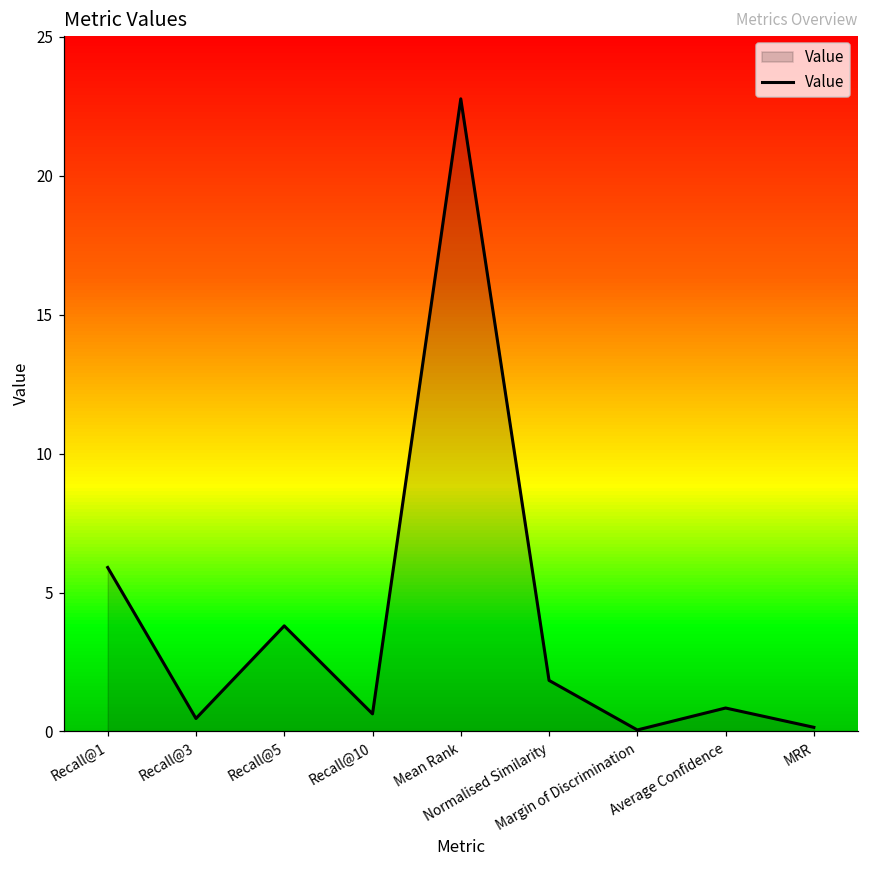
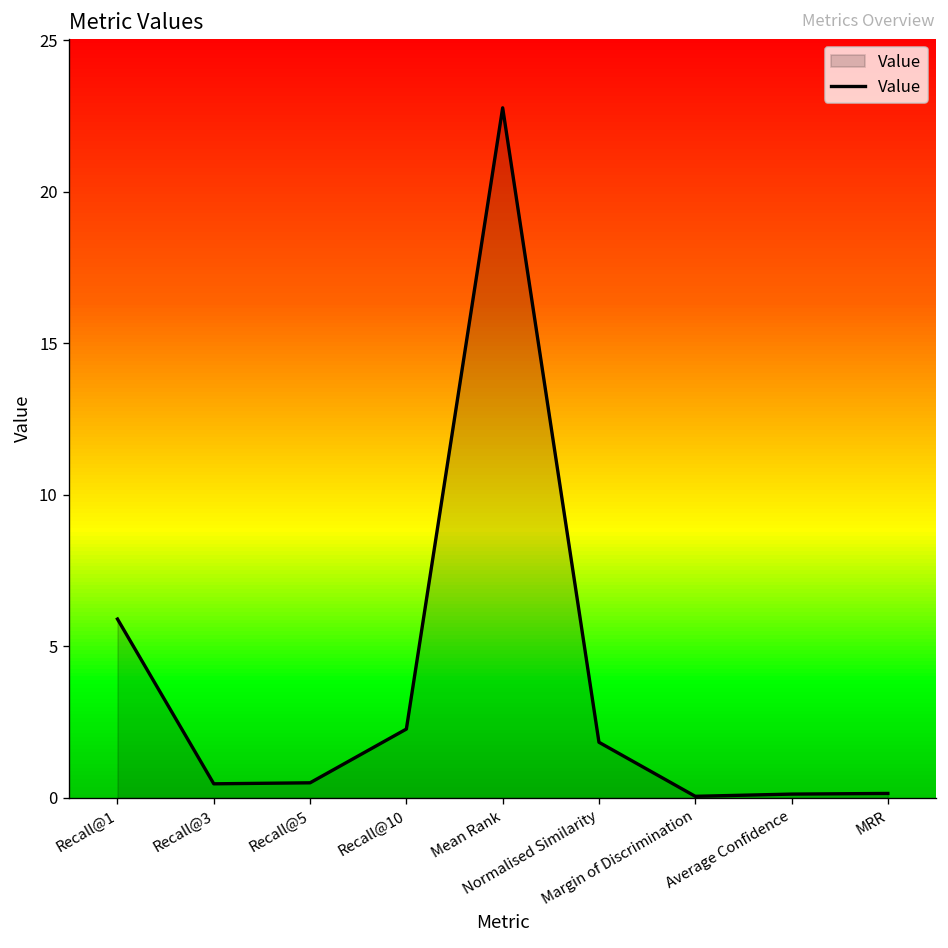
  {
    "Value": {
      "Recall@1": 5.9,
      "Recall@3": 0.5,
-     "Recall@5": 3.8,
-     "Recall@10": 0.6,
+     "Recall@5": 0.5,
+     "Recall@10": 2.3,
      "Mean Rank": 22.8,
      "Normalised Similarity": 1.8,
      "Margin of Discrimination": 0.1,
-     "Average Confidence": 0.8,
+     "Average Confidence": 0.1,
      "MRR": 0.1
    }
  }
